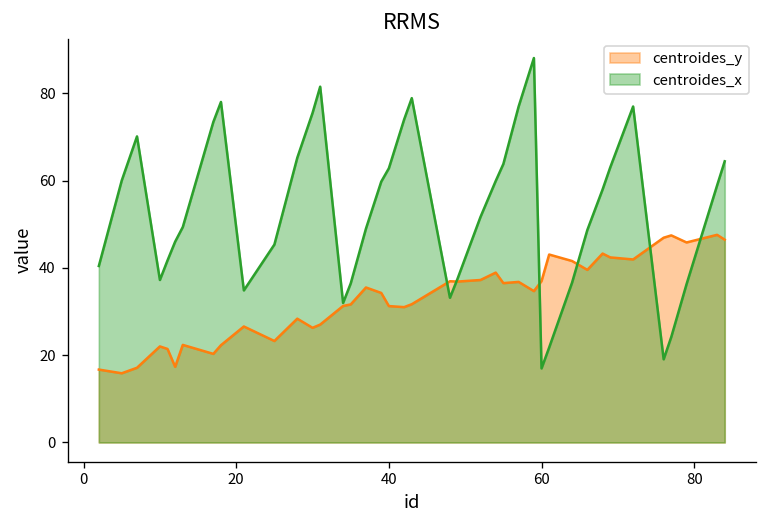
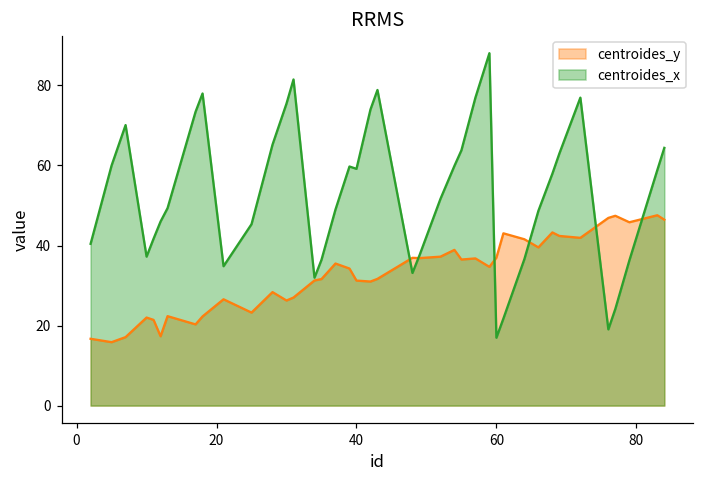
  {
    "centroides_y": {
      "40": 31,
      "60": 37
    },
    "centroides_x": {
-     "40": 63,
+     "40": 59,
      "60": 17
    }
  }
